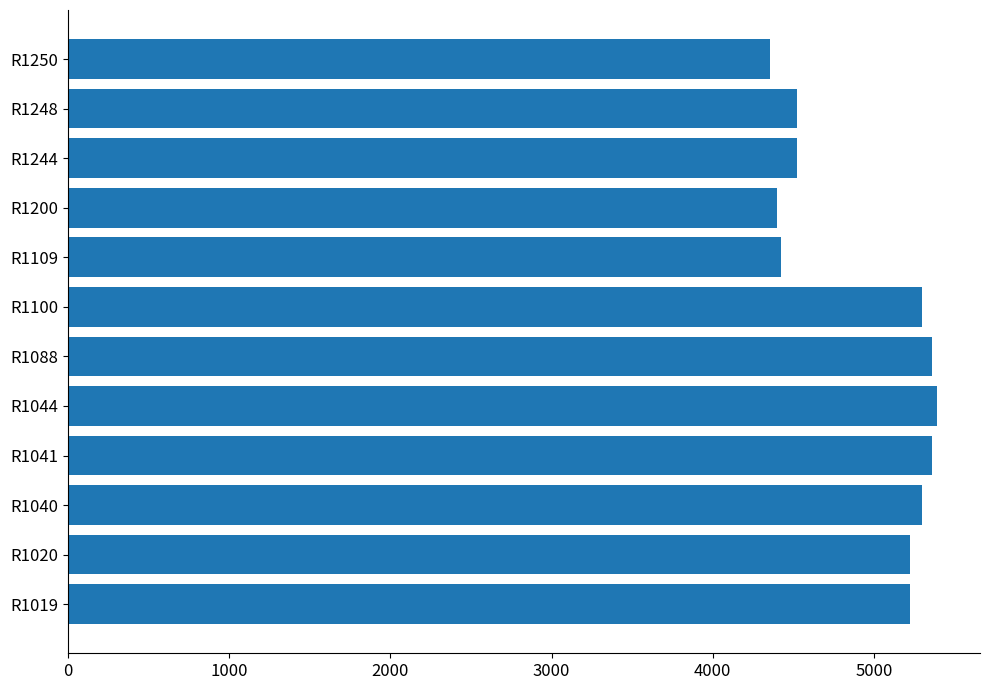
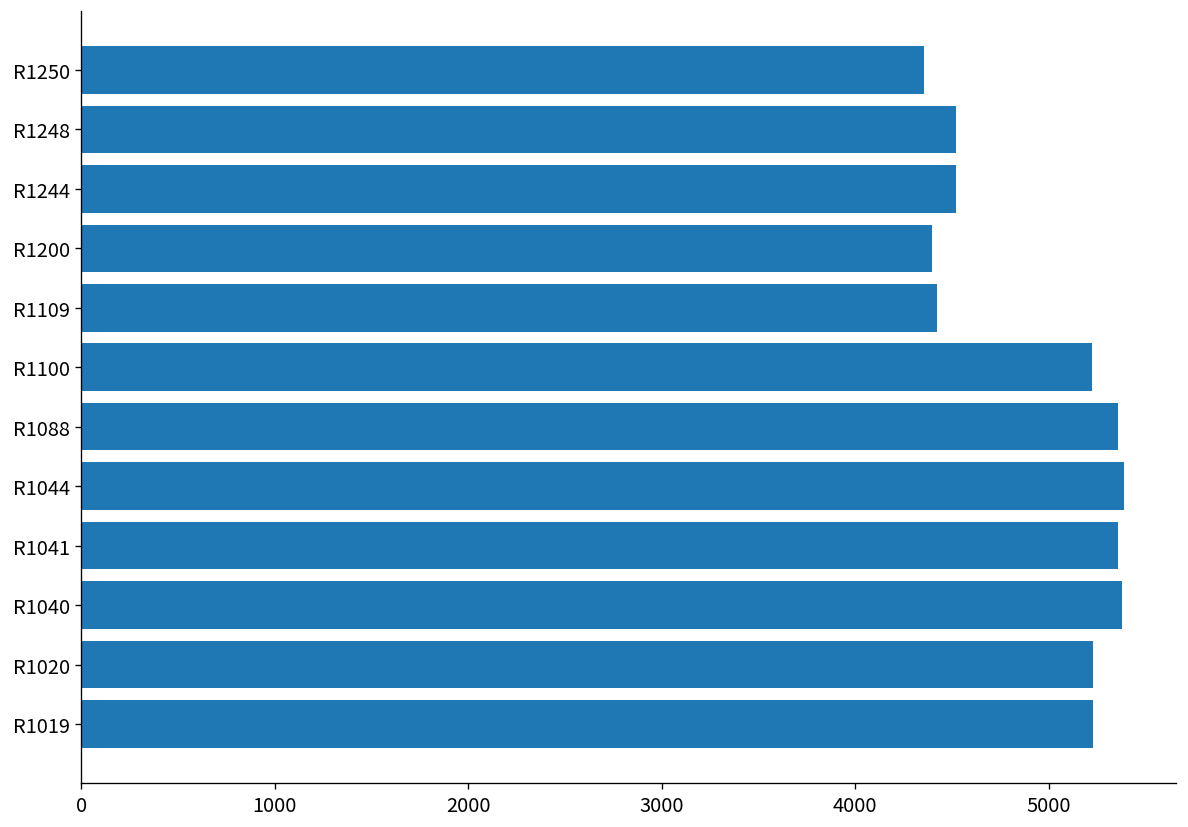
  {
    "R1250": 4360,
    "R1248": 4520,
    "R1244": 4520,
    "R1200": 4400,
    "R1109": 4420,
-   "R1100": 5300,
+   "R1100": 5220,
    "R1088": 5360,
    "R1044": 5390,
    "R1041": 5360,
-   "R1040": 5300,
+   "R1040": 5380,
    "R1020": 5230,
    "R1019": 5230
  }
